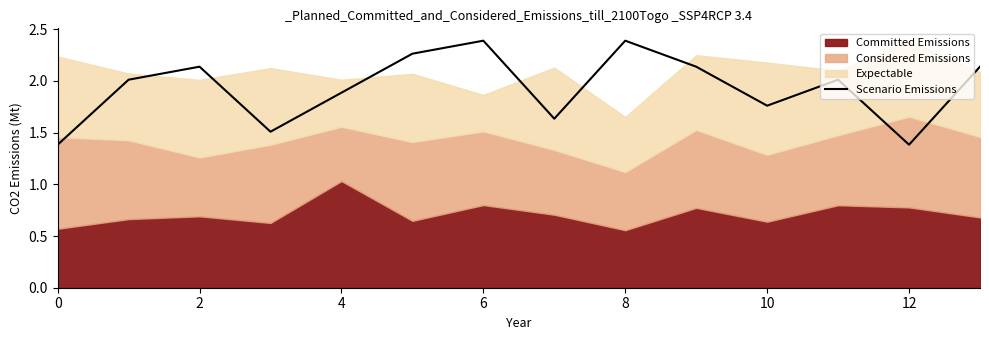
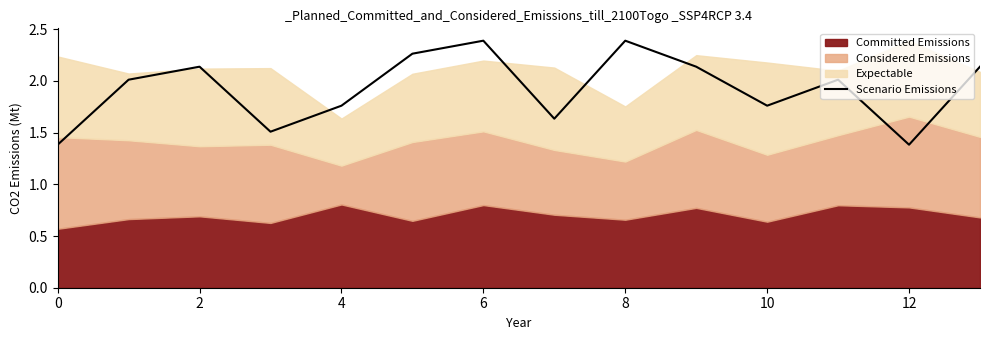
  {
    "Scenario Emissions": {
      "0": 1.38,
-     "4": 1.89,
+     "4": 1.76,
      "6": 2.39,
      "8": 2.39,
      "10": 1.76,
      "12": 1.38
    },
    "Committed Emissions": {
      "0": 0.57,
      "2": 0.69,
-     "4": 1.03,
+     "4": 0.81,
      "6": 0.80,
-     "8": 0.56,
+     "8": 0.66,
      "10": 0.64,
      "12": 0.78
    },
    "Considered Emissions": {
      "0": 0.89,
-     "2": 0.57,
-     "4": 0.53,
+     "2": 0.68,
+     "4": 0.38,
      "6": 0.71,
      "8": 0.56,
      "10": 0.65,
      "12": 0.88
    },
    "Expectable": {
      "0": 0.78,
      "4": 0.46,
-     "6": 0.35,
+     "6": 0.68,
      "8": 0.53,
      "10": 0.89
    }
  }
